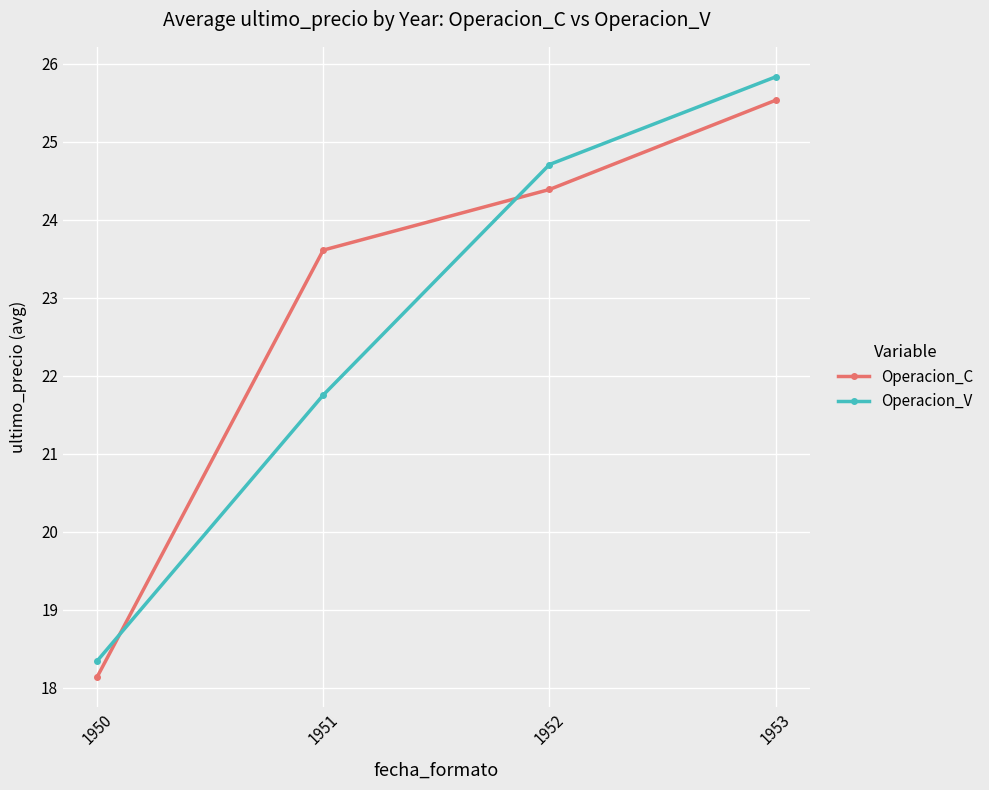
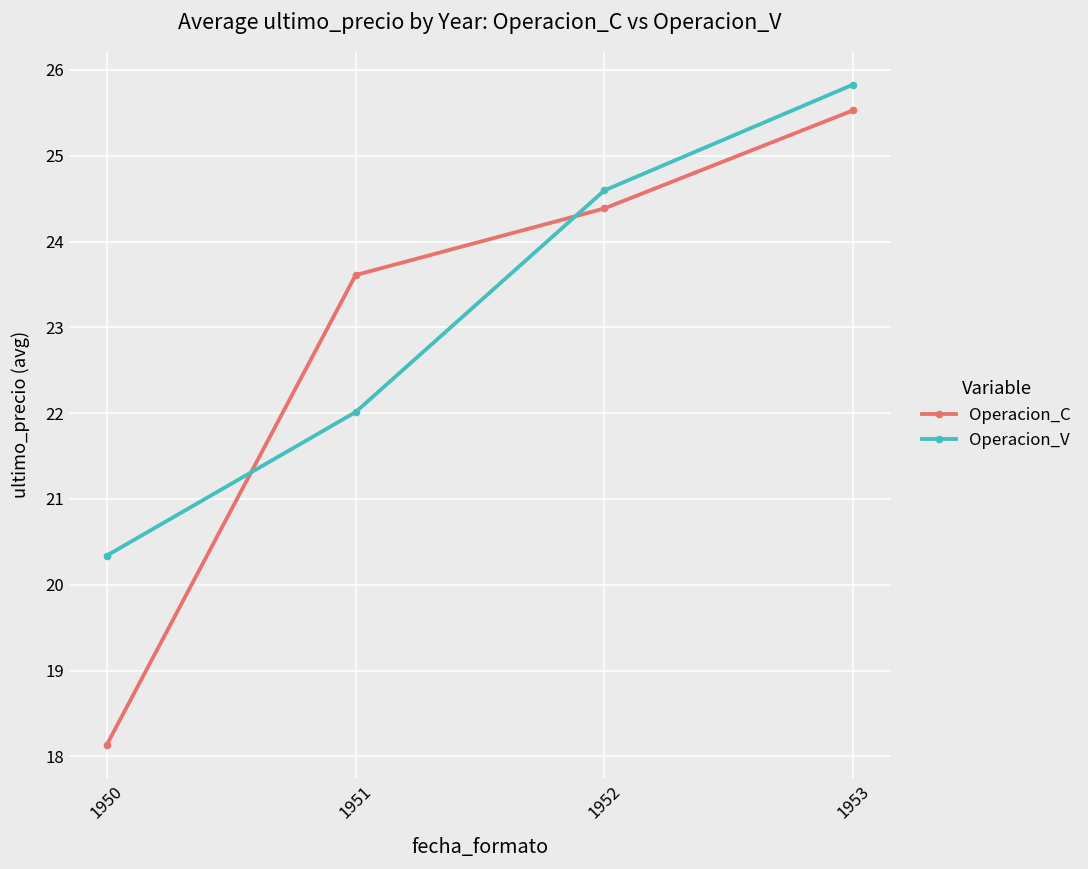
  {
    "Operacion_C": {
      "1950": 18.1,
      "1951": 23.6,
      "1952": 24.4,
      "1953": 25.5
    },
    "Operacion_V": {
-     "1950": 18.3,
-     "1951": 21.8,
-     "1952": 24.7,
+     "1950": 20.3,
+     "1951": 22.0,
+     "1952": 24.6,
      "1953": 25.8
    }
  }
